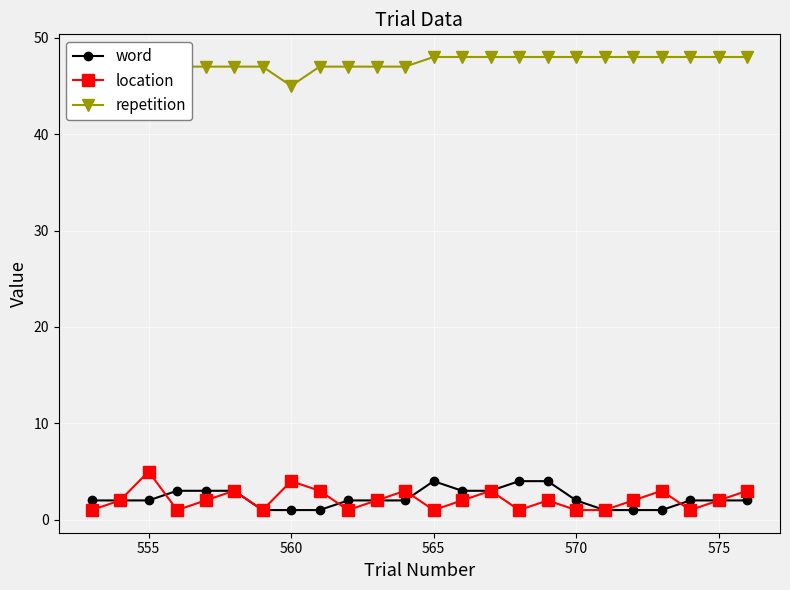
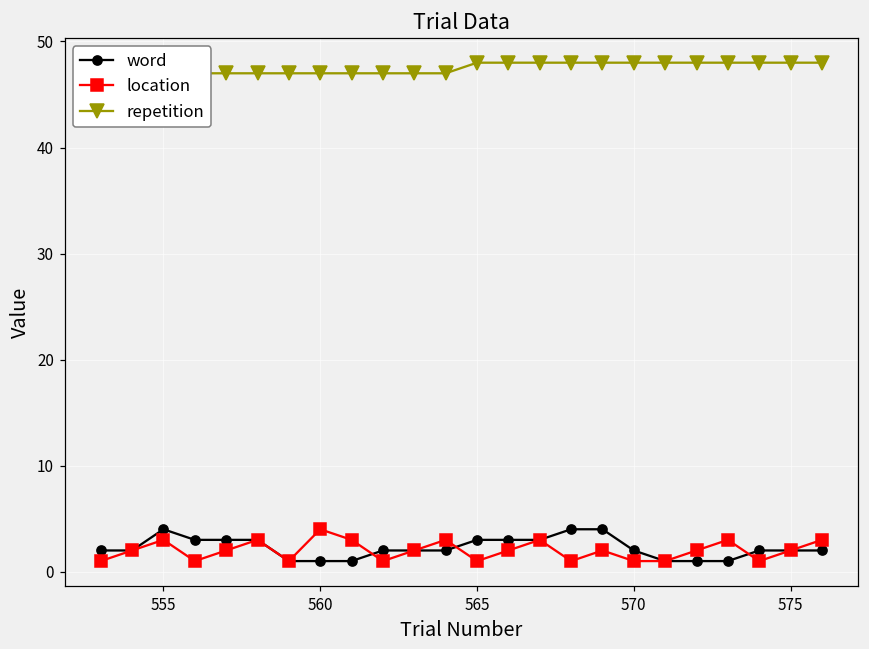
  {
    "word": {
-     "555": 2,
+     "555": 4,
      "560": 1,
-     "565": 4,
+     "565": 3,
      "570": 2
    },
    "location": {
-     "555": 5,
+     "555": 3,
      "560": 4,
      "565": 1,
      "570": 1
    },
    "repetition": {
-     "560": 45,
+     "560": 47,
      "565": 48,
      "570": 48,
      "575": 48
    }
  }
